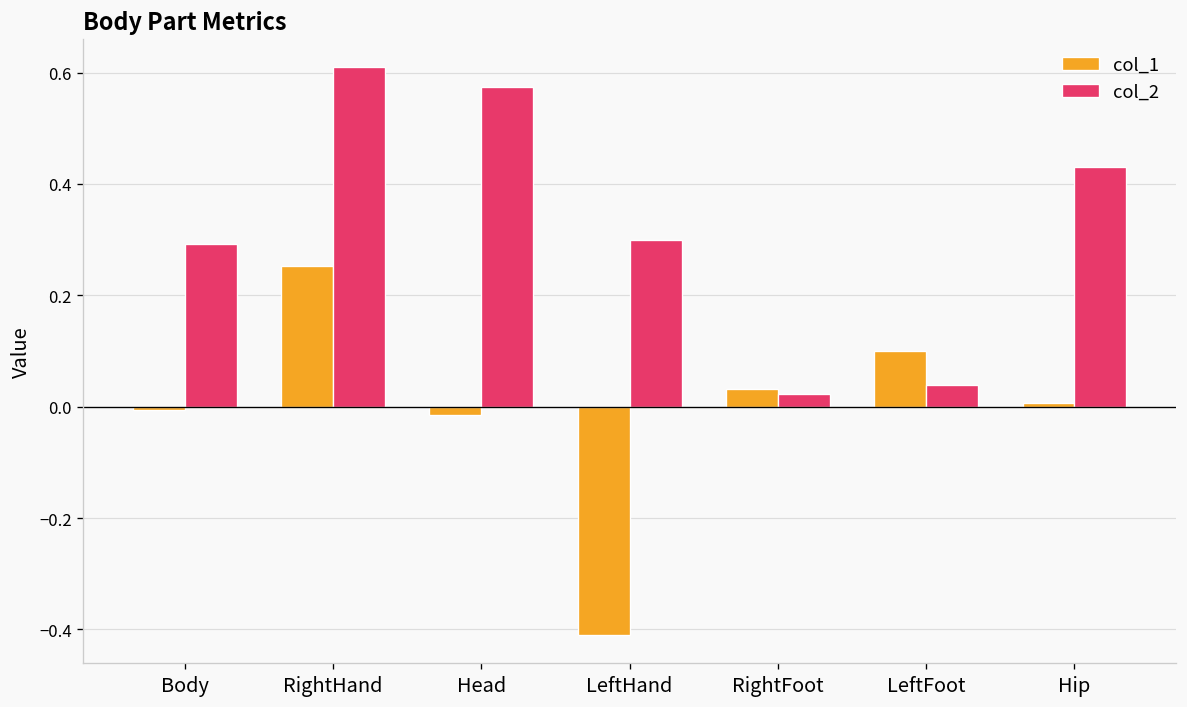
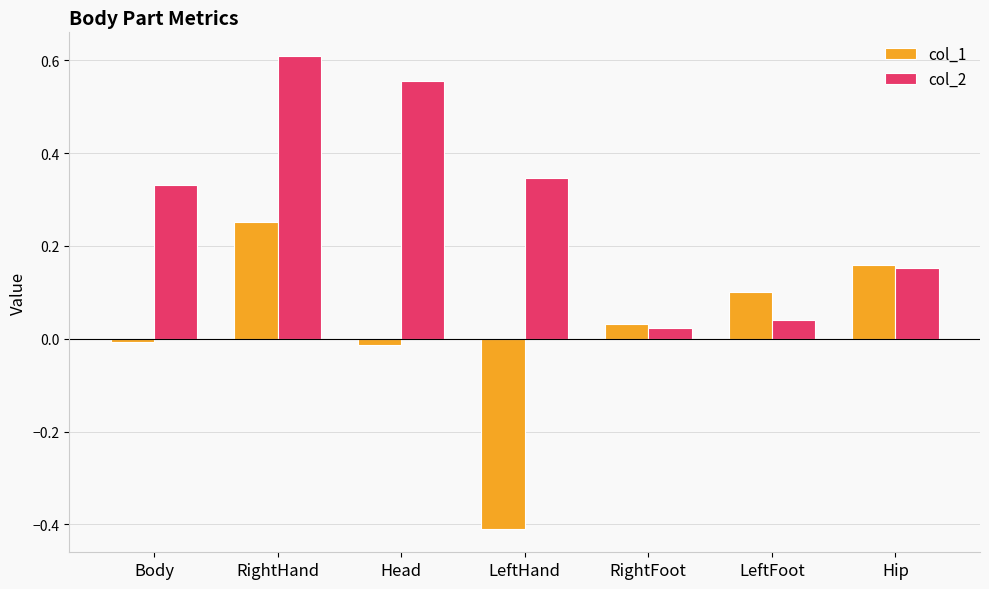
  {
    "col_1": {
      "Body": -0.01,
      "RightHand": 0.25,
      "Head": -0.01,
      "LeftHand": -0.41,
      "RightFoot": 0.03,
      "LeftFoot": 0.10,
-     "Hip": 0.01
+     "Hip": 0.16
    },
    "col_2": {
-     "Body": 0.29,
+     "Body": 0.33,
      "RightHand": 0.61,
-     "Head": 0.57,
-     "LeftHand": 0.30,
+     "Head": 0.55,
+     "LeftHand": 0.35,
      "RightFoot": 0.02,
      "LeftFoot": 0.04,
-     "Hip": 0.43
+     "Hip": 0.15
    }
  }
